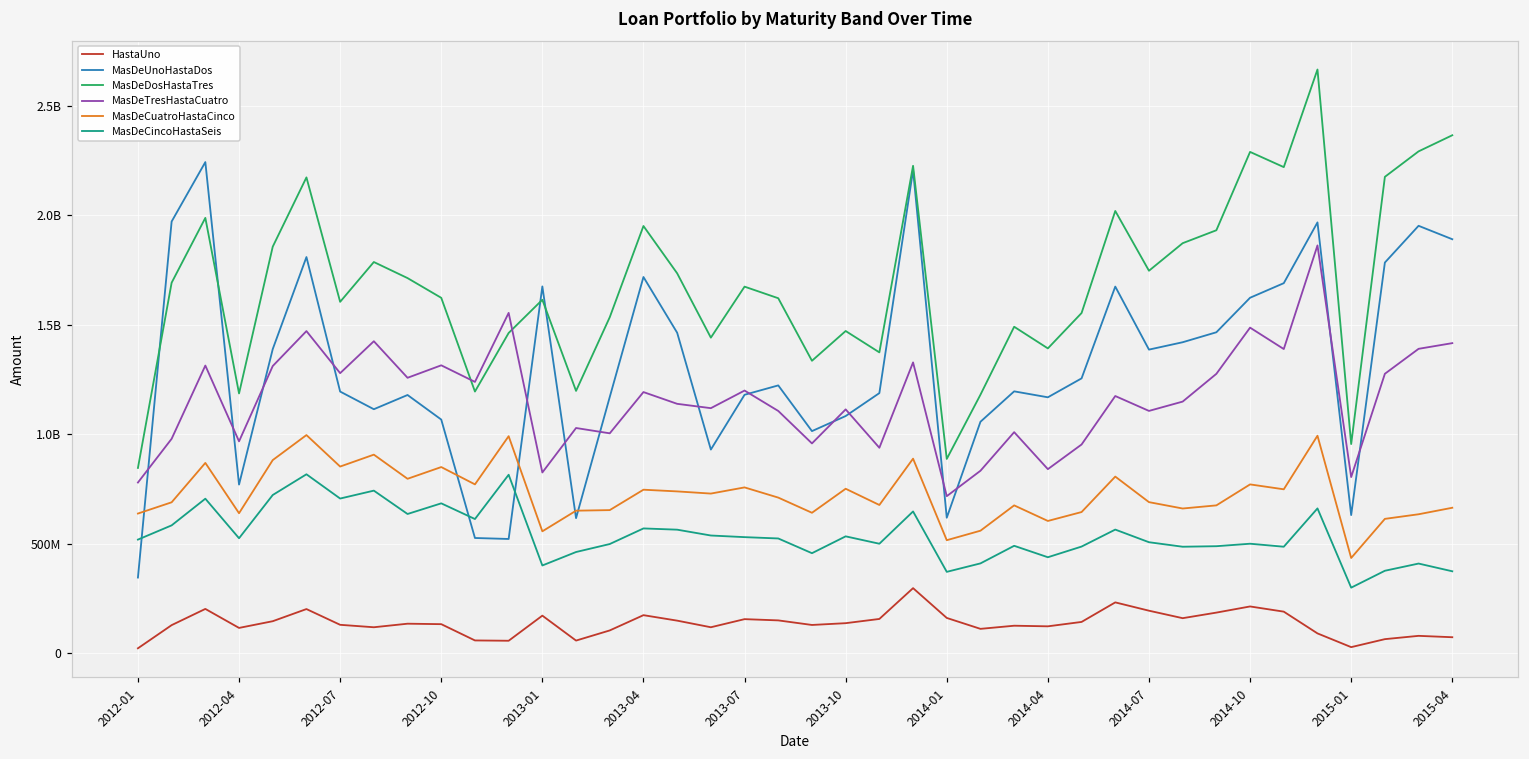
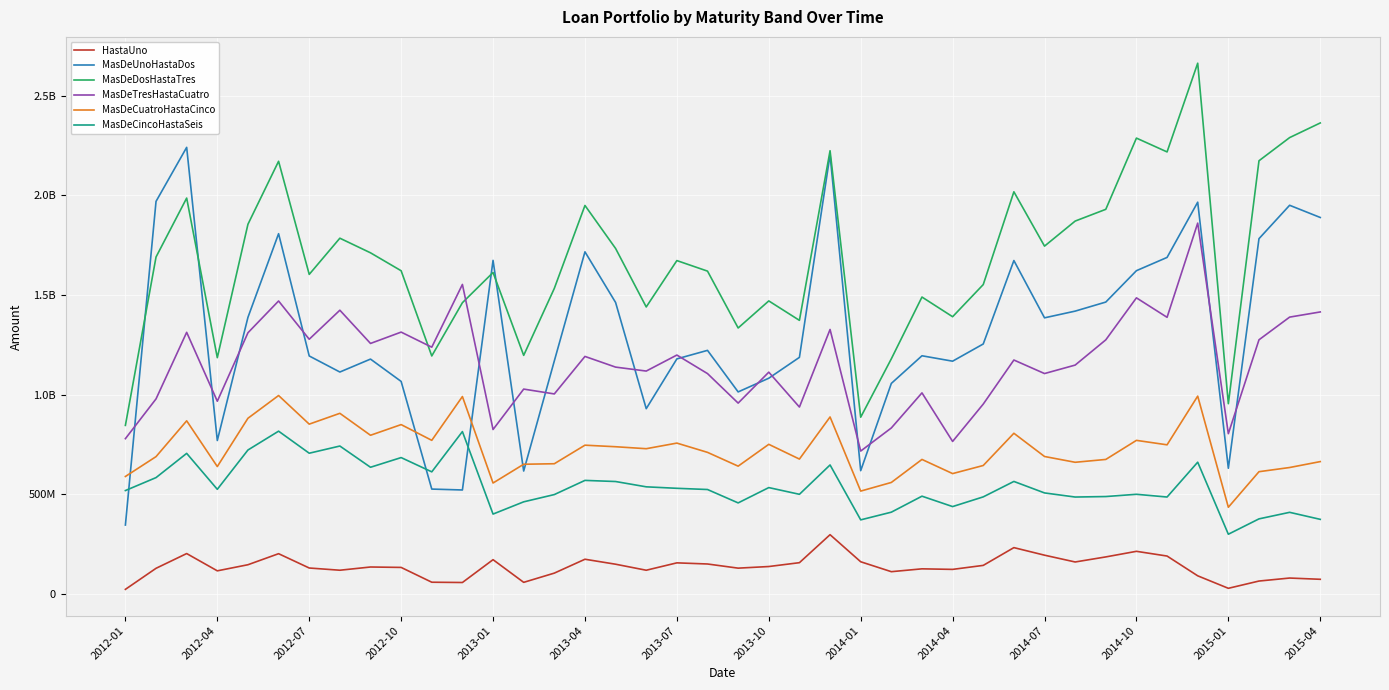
  {
    "HastaUno": {
      "2012-01": 20000000,
      "2012-04": 110000000,
      "2012-07": 130000000,
      "2012-10": 130000000,
      "2013-01": 170000000,
      "2013-04": 170000000,
      "2013-07": 150000000,
      "2013-10": 140000000,
      "2014-01": 160000000,
      "2014-04": 120000000,
      "2014-07": 190000000,
      "2014-10": 210000000,
      "2015-01": 30000000,
      "2015-04": 70000000
    },
    "MasDeUnoHastaDos": {
      "2012-01": 340000000,
      "2012-04": 770000000,
      "2012-07": 1190000000,
      "2012-10": 1070000000,
      "2013-01": 1670000000,
      "2013-04": 1720000000,
      "2013-07": 1180000000,
      "2013-10": 1080000000,
      "2014-01": 620000000,
      "2014-04": 1170000000,
      "2014-07": 1390000000,
      "2014-10": 1620000000,
      "2015-01": 630000000,
      "2015-04": 1890000000
    },
    "MasDeTresHastaCuatro": {
      "2012-01": 780000000,
      "2012-04": 970000000,
      "2012-07": 1280000000,
      "2012-10": 1310000000,
      "2013-01": 820000000,
      "2013-04": 1190000000,
      "2013-07": 1200000000,
      "2013-10": 1110000000,
      "2014-01": 720000000,
-     "2014-04": 840000000,
+     "2014-04": 760000000,
      "2014-07": 1110000000,
      "2014-10": 1490000000,
      "2015-01": 800000000,
      "2015-04": 1420000000
    },
    "MasDeCuatroHastaCinco": {
-     "2012-01": 640000000,
+     "2012-01": 590000000,
      "2012-04": 640000000,
      "2012-07": 850000000,
      "2012-10": 850000000,
      "2013-01": 560000000,
      "2013-04": 750000000,
      "2013-07": 760000000,
      "2013-10": 750000000,
      "2014-01": 520000000,
      "2014-04": 600000000,
      "2014-07": 690000000,
      "2014-10": 770000000,
      "2015-01": 430000000,
      "2015-04": 660000000
    }
  }
